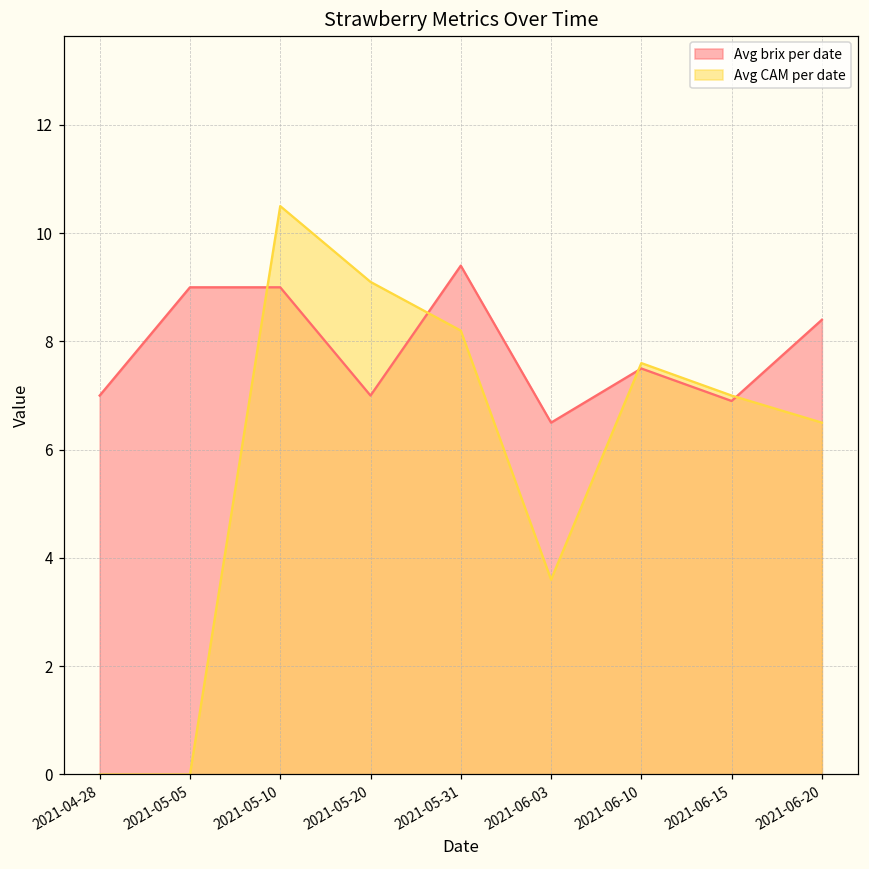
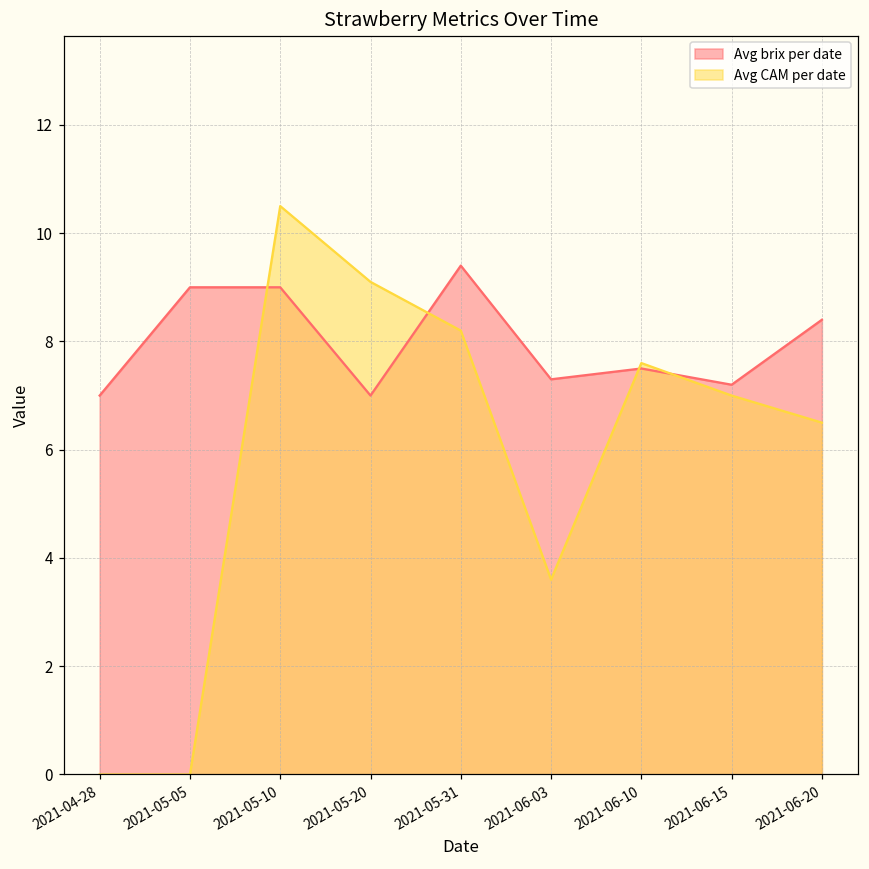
  {
    "Avg brix per date": {
      "2021-04-28": 7.0,
      "2021-05-05": 9.0,
      "2021-05-10": 9.0,
      "2021-05-20": 7.0,
      "2021-05-31": 9.4,
-     "2021-06-03": 6.5,
+     "2021-06-03": 7.3,
      "2021-06-10": 7.5,
-     "2021-06-15": 6.9,
+     "2021-06-15": 7.2,
      "2021-06-20": 8.4
    },
    "Avg CAM per date": {
      "2021-04-28": 0.0,
      "2021-05-05": 0.0,
      "2021-05-10": 10.5,
      "2021-05-20": 9.1,
      "2021-05-31": 8.2,
      "2021-06-03": 3.6,
      "2021-06-10": 7.6,
      "2021-06-15": 7.0,
      "2021-06-20": 6.5
    }
  }
